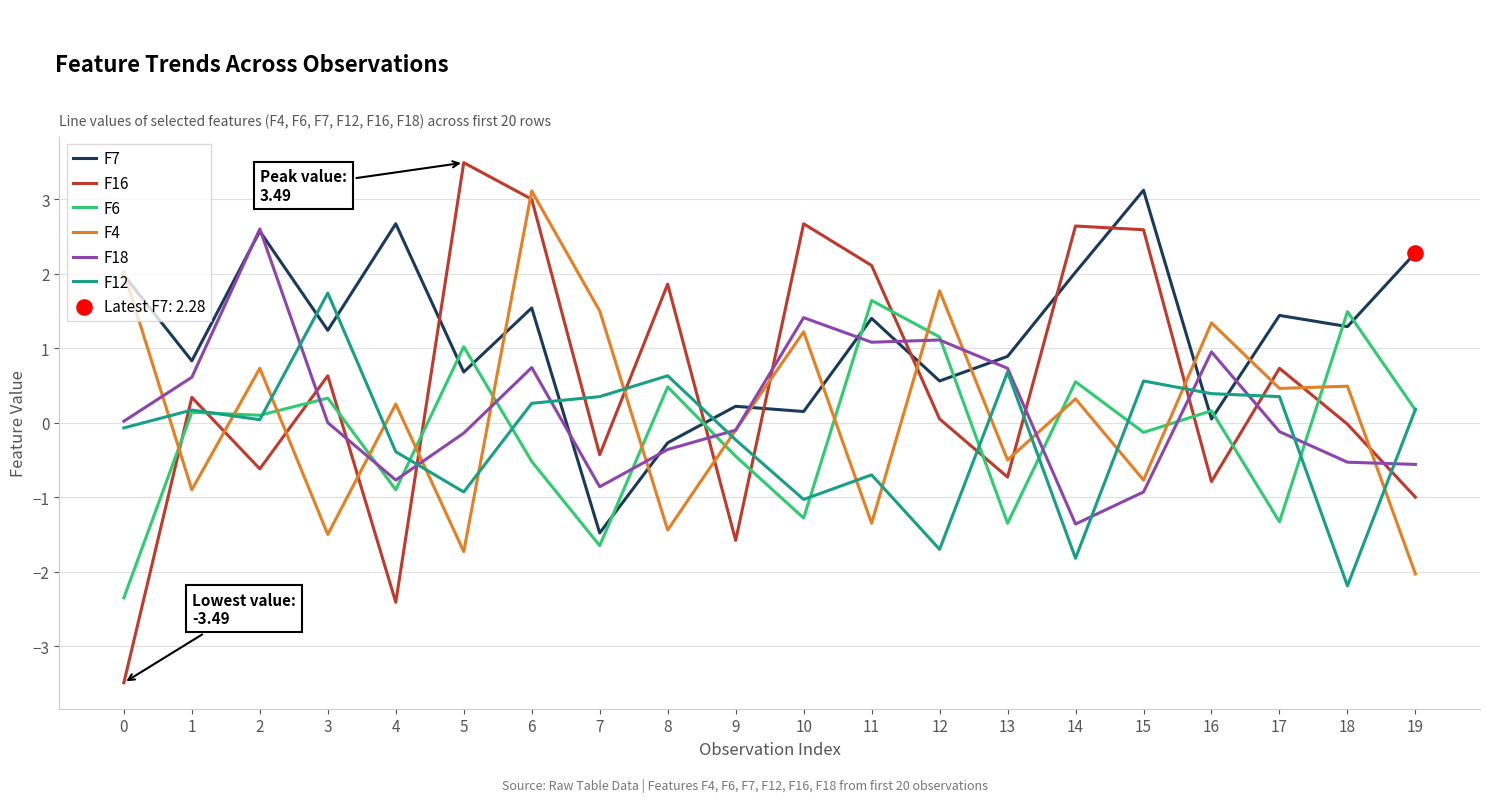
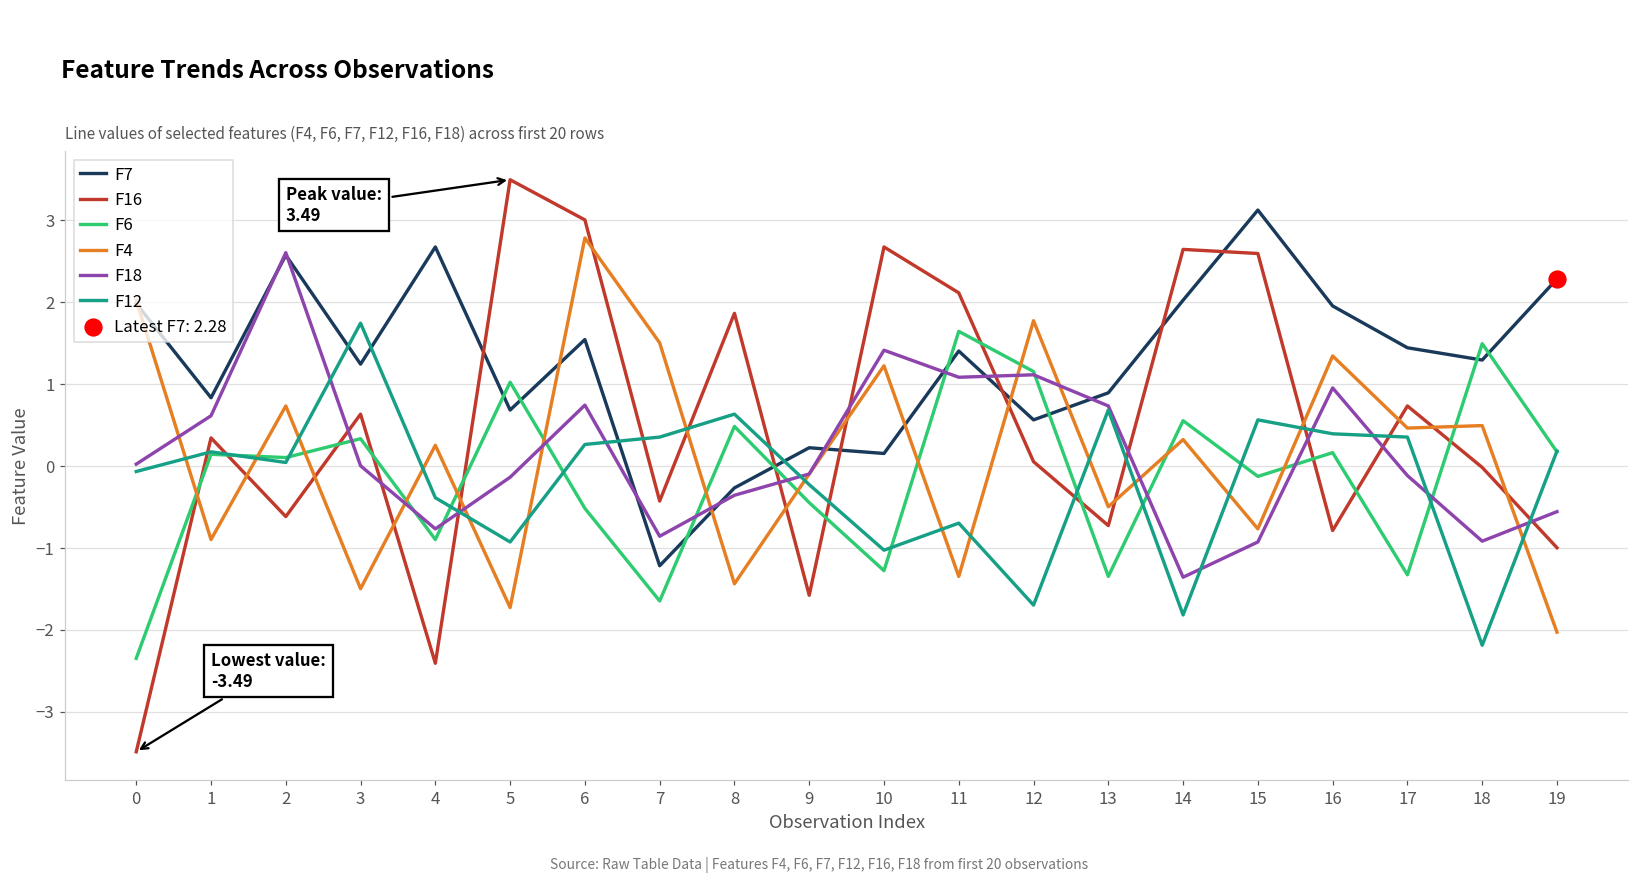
  {
    "F7": {
      "1": 0.8,
      "3": 1.2,
      "4": 2.7,
      "5": 0.7,
      "6": 1.5,
-     "7": -1.5,
+     "7": -1.2,
      "8": -0.3,
      "9": 0.2,
      "10": 0.2,
      "11": 1.4,
      "12": 0.6,
      "13": 0.9,
      "14": 2.0,
      "15": 3.1,
-     "16": 0.1,
+     "16": 2.0,
      "17": 1.4,
      "18": 1.3
    },
    "F16": {
      "0": -3.5,
      "1": 0.3,
      "2": -0.6,
      "3": 0.6,
      "4": -2.4,
      "6": 3.0,
      "7": -0.4,
      "8": 1.9,
      "9": -1.6,
      "10": 2.7,
      "11": 2.1,
      "12": 0.1,
      "13": -0.7,
      "14": 2.6,
      "15": 2.6,
      "16": -0.8,
      "17": 0.7,
      "18": 0.0,
      "19": -1.0
    },
    "F4": {
      "1": -0.9,
      "2": 0.7,
      "3": -1.5,
      "4": 0.3,
      "5": -1.7,
-     "6": 3.1,
+     "6": 2.8,
      "7": 1.5,
      "8": -1.4,
      "10": 1.2,
      "11": -1.4,
      "12": 1.8,
      "13": -0.5,
      "14": 0.3,
      "15": -0.8,
      "16": 1.3,
      "17": 0.5,
      "18": 0.5,
      "19": -2.0
    },
    "F18": {
      "0": 0.0,
      "1": 0.6,
      "3": 0.0,
      "4": -0.8,
      "5": -0.1,
      "6": 0.7,
      "7": -0.9,
      "8": -0.4,
      "10": 1.4,
      "11": 1.1,
      "12": 1.1,
      "13": 0.7,
      "14": -1.4,
      "15": -0.9,
      "16": 1.0,
      "17": -0.1,
-     "18": -0.5,
+     "18": -0.9,
      "19": -0.6
    }
  }
